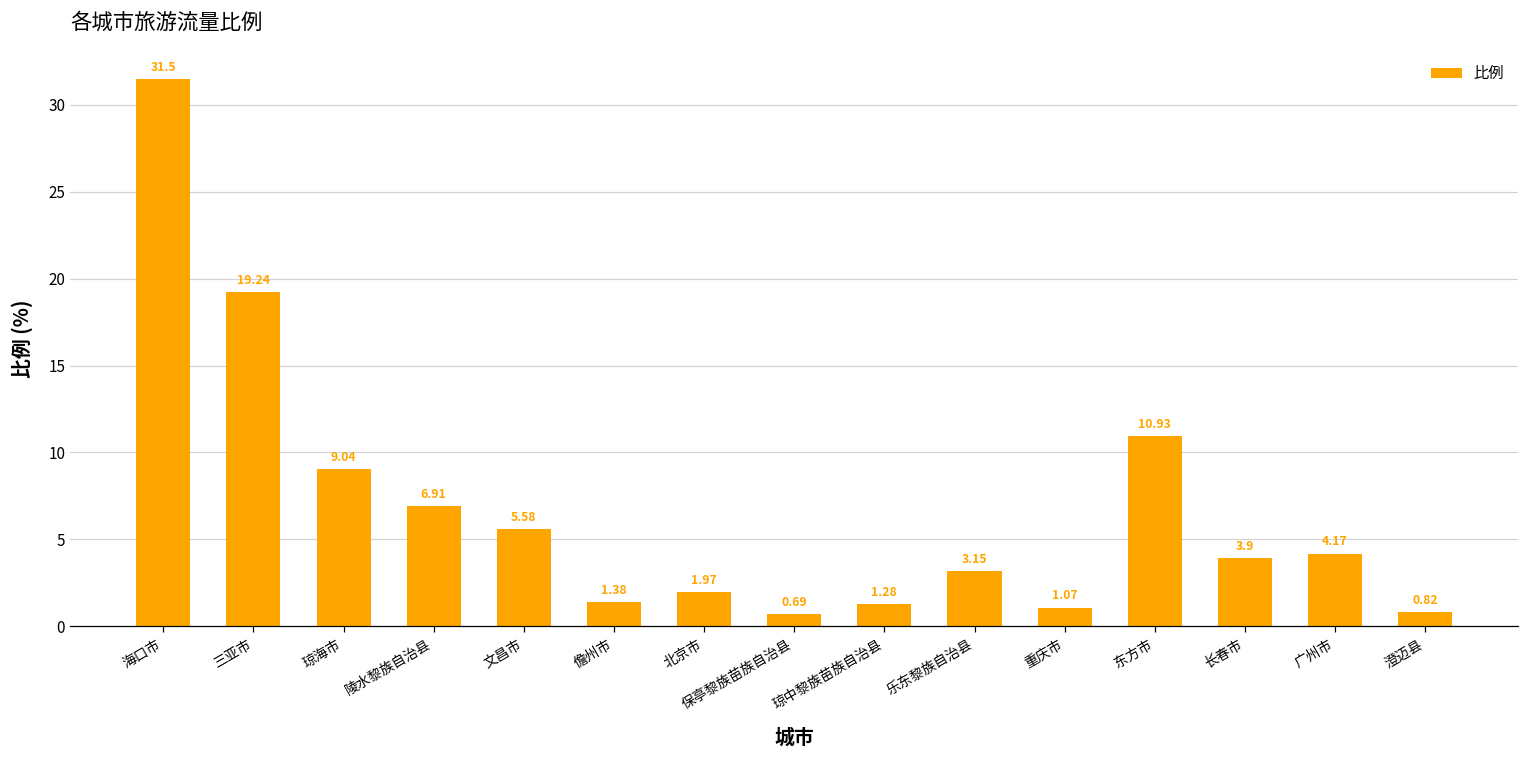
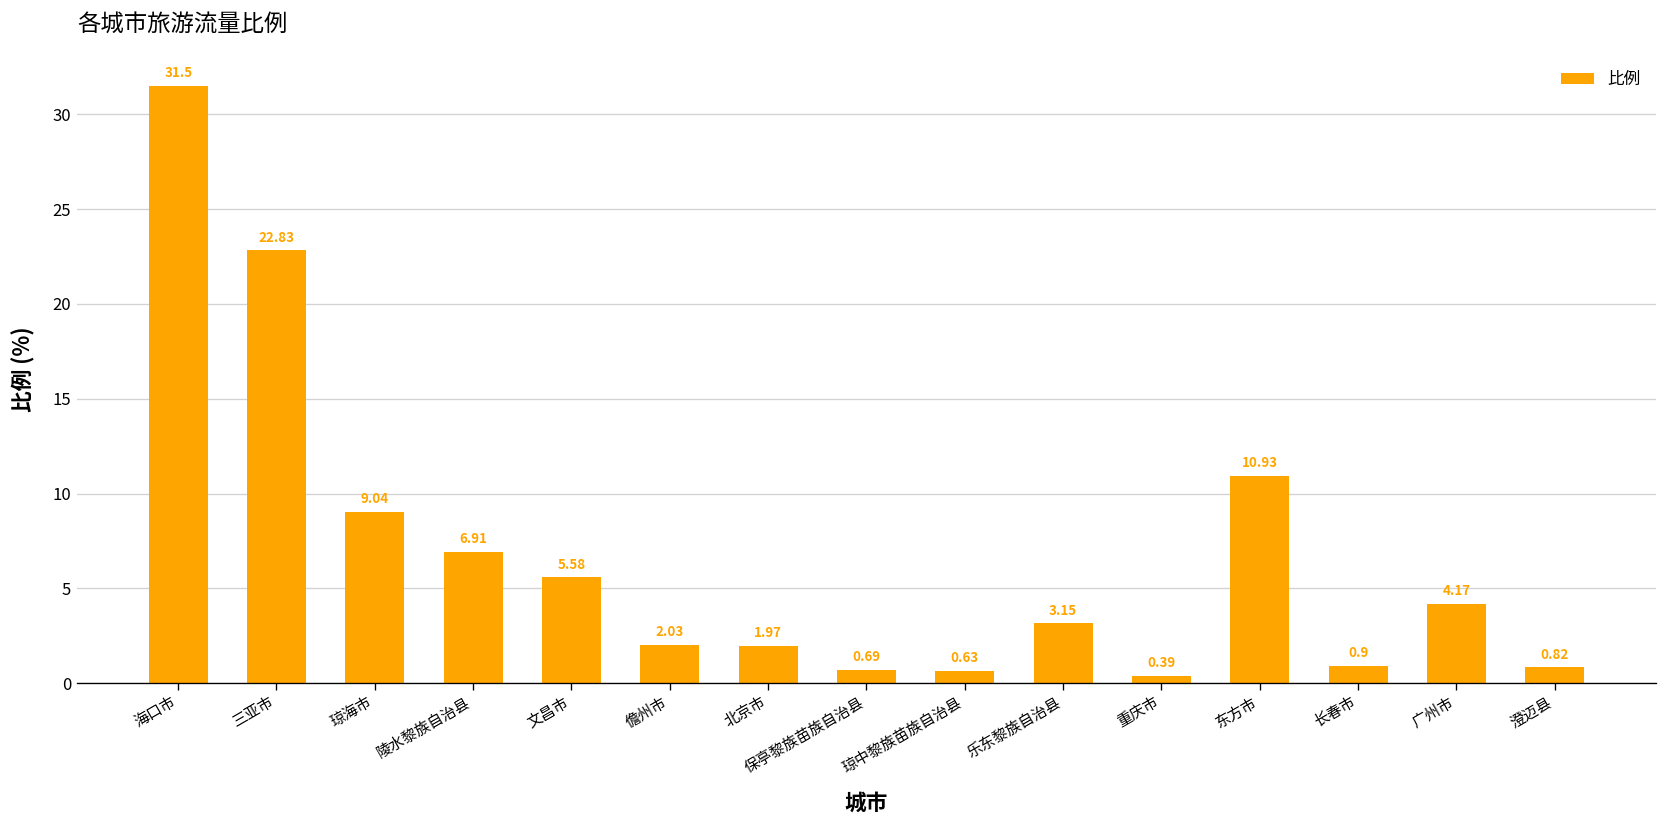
  {
    "海口市": 31.5,
-   "三亚市": 19.24,
+   "三亚市": 22.83,
    "琼海市": 9.04,
    "陵水黎族自治县": 6.91,
    "文昌市": 5.58,
-   "儋州市": 1.38,
+   "儋州市": 2.03,
    "北京市": 1.97,
    "保亭黎族苗族自治县": 0.69,
-   "琼中黎族苗族自治县": 1.28,
+   "琼中黎族苗族自治县": 0.63,
    "乐东黎族自治县": 3.15,
-   "重庆市": 1.07,
+   "重庆市": 0.39,
    "东方市": 10.93,
-   "长春市": 3.9,
+   "长春市": 0.9,
    "广州市": 4.17,
    "澄迈县": 0.82
  }
